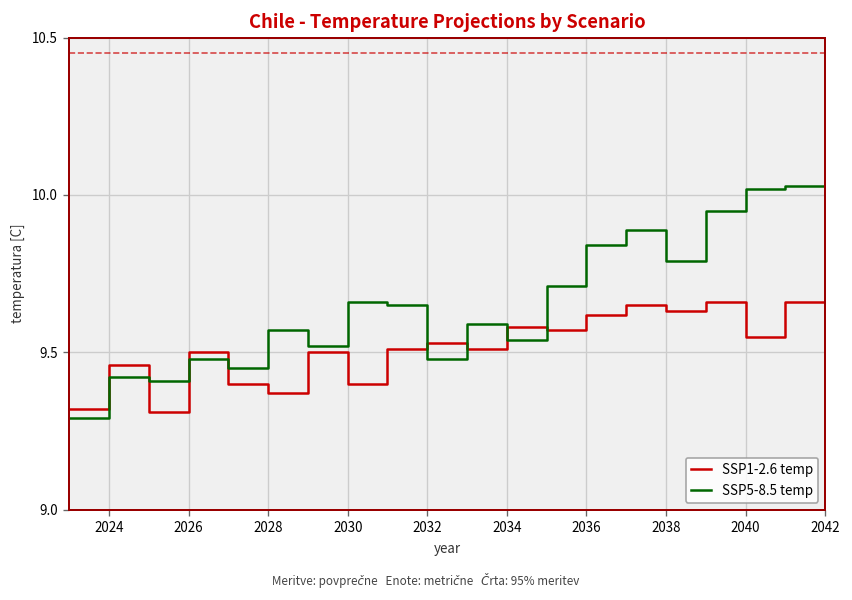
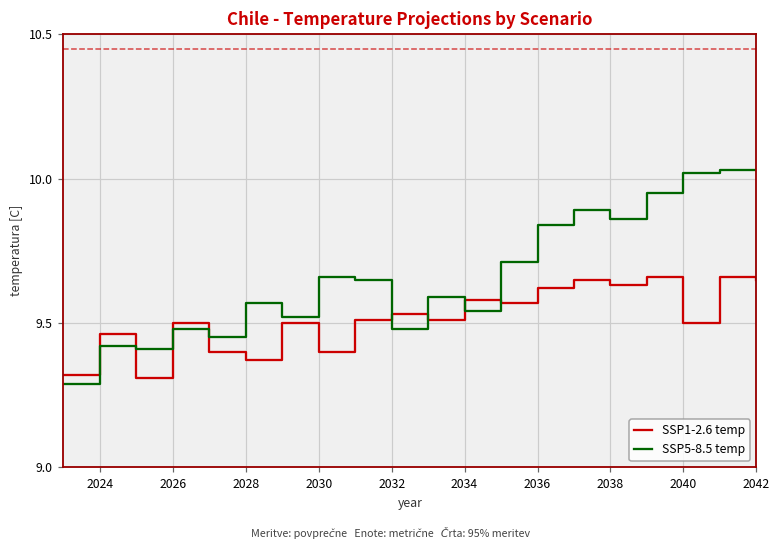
  {
    "SSP1-2.6 temp": {
      "2024": 9.46,
      "2026": 9.50,
      "2028": 9.37,
      "2030": 9.40,
      "2032": 9.53,
      "2034": 9.58,
      "2036": 9.62,
      "2038": 9.63,
-     "2040": 9.55,
+     "2040": 9.50,
      "2042": 9.65
    },
    "SSP5-8.5 temp": {
      "2024": 9.42,
      "2026": 9.48,
      "2028": 9.57,
      "2030": 9.66,
      "2032": 9.48,
      "2034": 9.54,
      "2036": 9.84,
-     "2038": 9.79,
+     "2038": 9.86,
      "2040": 10.02,
      "2042": 10.03
    }
  }
